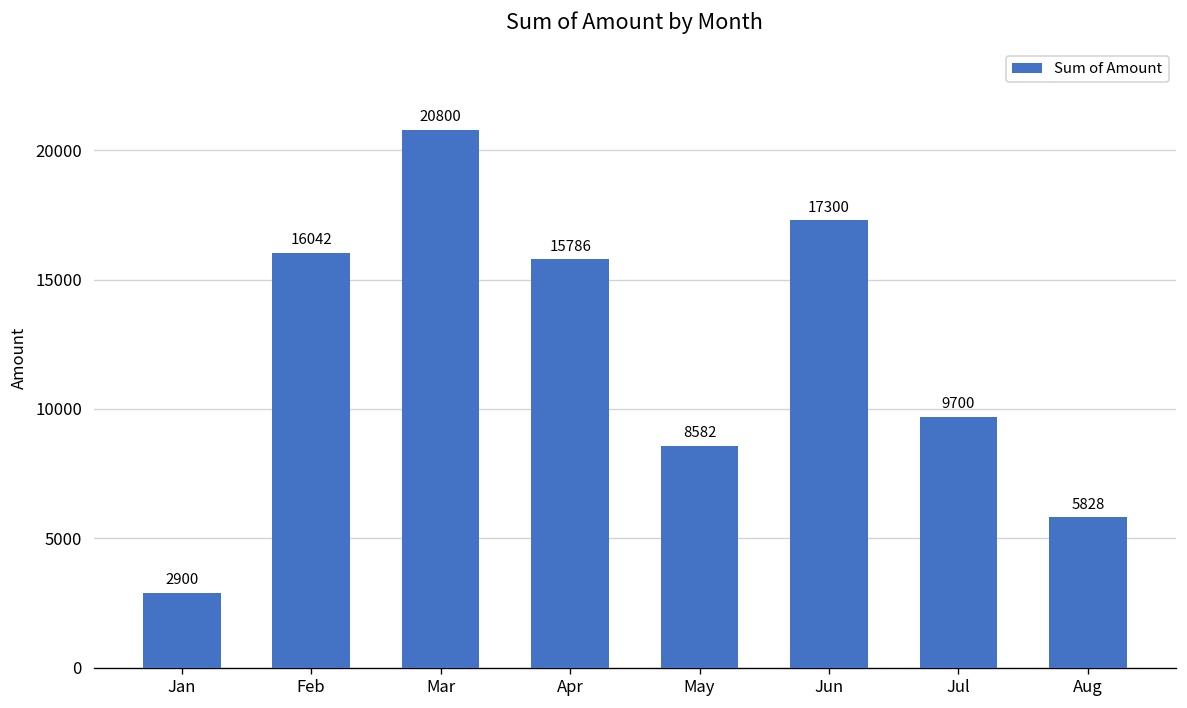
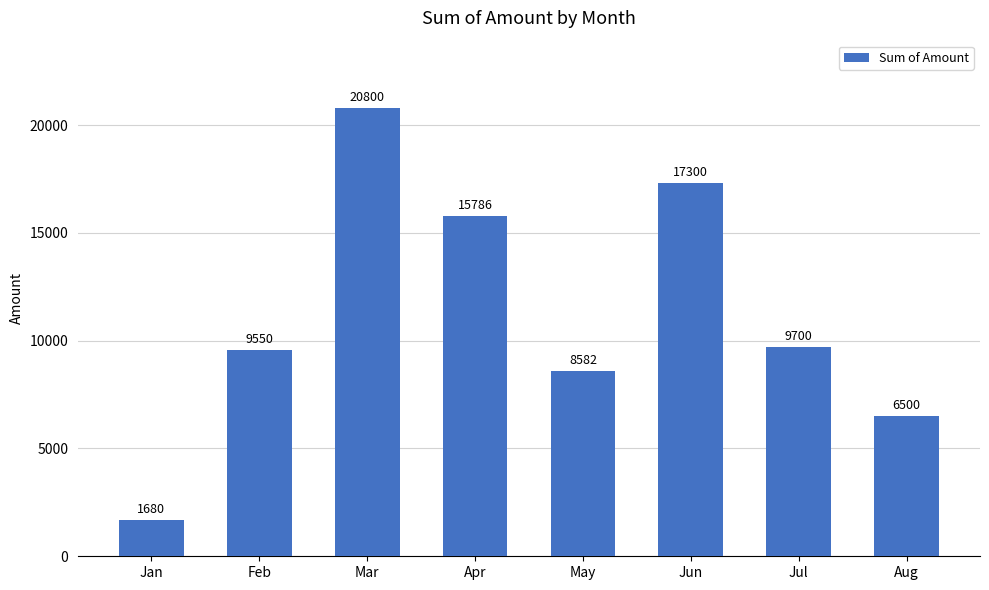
  {
-   "Jan": 2900,
-   "Feb": 16042,
+   "Jan": 1680,
+   "Feb": 9550,
    "Mar": 20800,
    "Apr": 15786,
    "May": 8582,
    "Jun": 17300,
    "Jul": 9700,
-   "Aug": 5828
+   "Aug": 6500
  }
